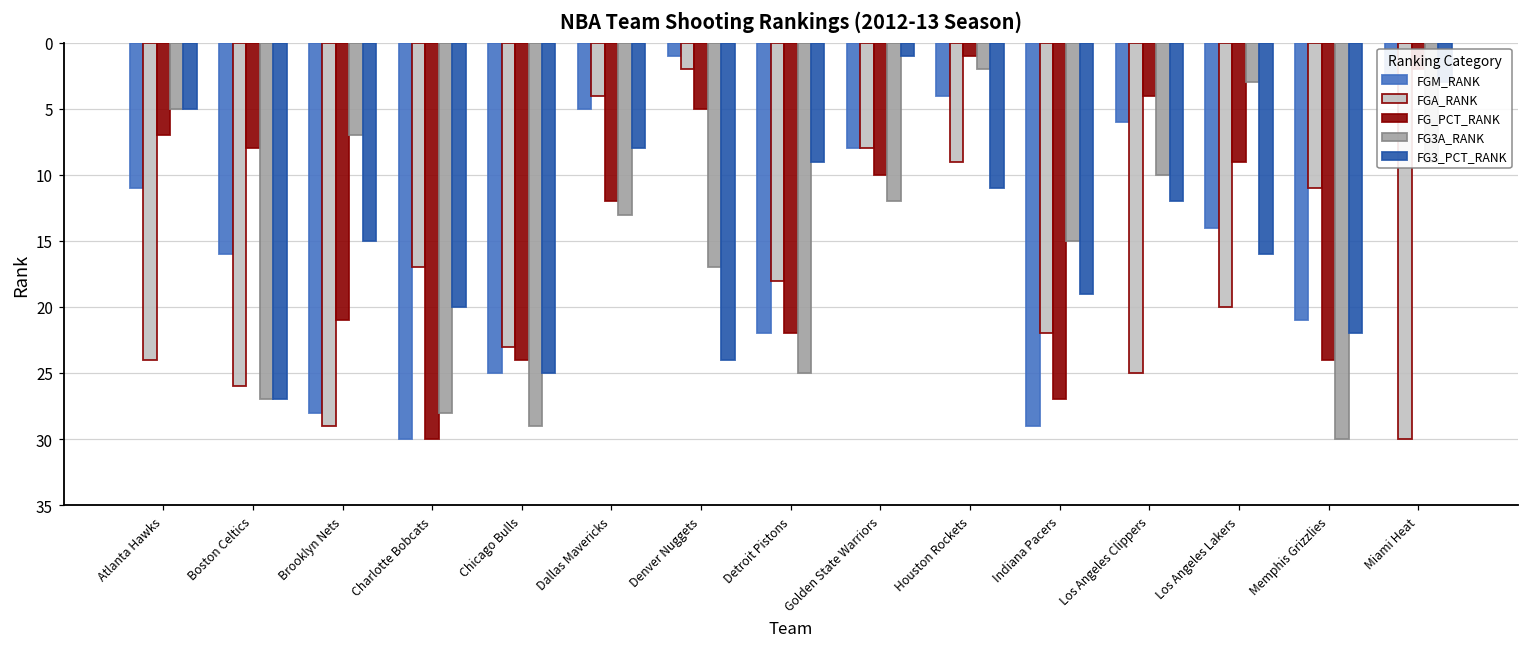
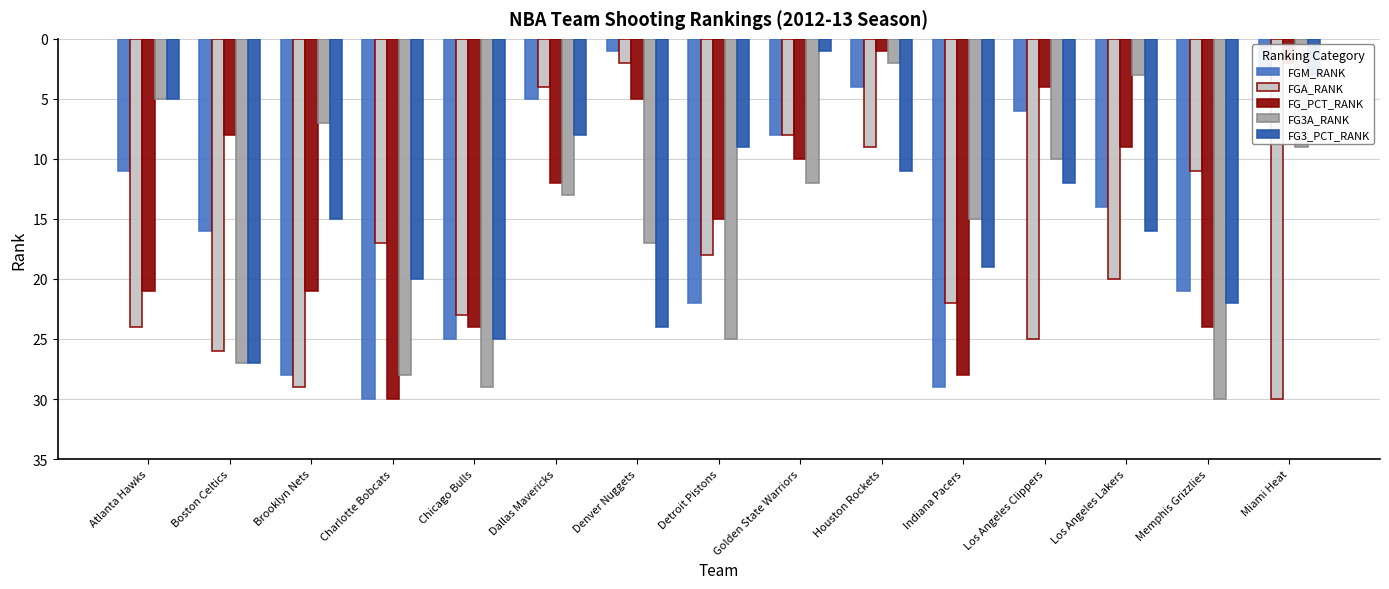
  {
    "FG_PCT_RANK": {
-     "Atlanta Hawks": 7,
+     "Atlanta Hawks": 21,
      "Boston Celtics": 8,
      "Brooklyn Nets": 21,
      "Charlotte Bobcats": 30,
      "Chicago Bulls": 24,
      "Dallas Mavericks": 12,
      "Denver Nuggets": 5,
-     "Detroit Pistons": 22,
+     "Detroit Pistons": 15,
      "Golden State Warriors": 10,
      "Houston Rockets": 1,
-     "Indiana Pacers": 27,
+     "Indiana Pacers": 28,
      "Los Angeles Clippers": 4,
      "Los Angeles Lakers": 9,
      "Memphis Grizzlies": 24
    }
  }
